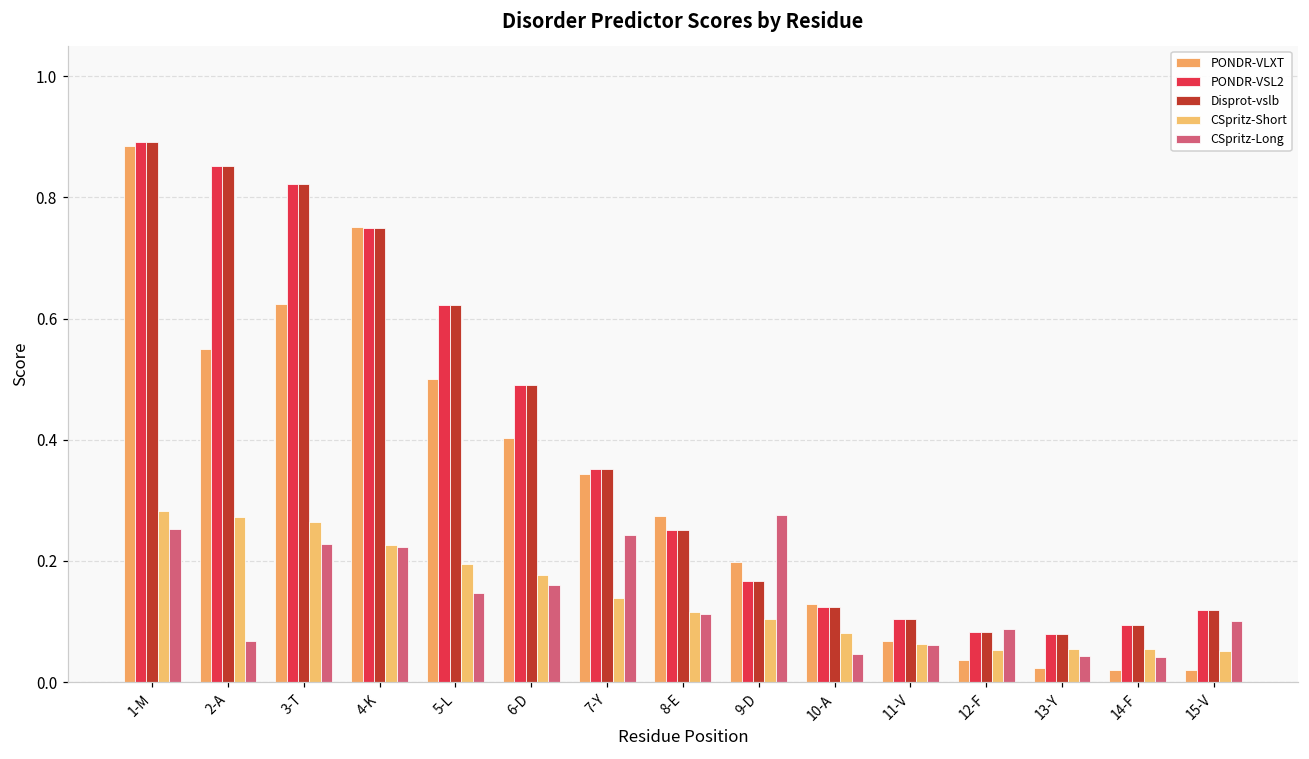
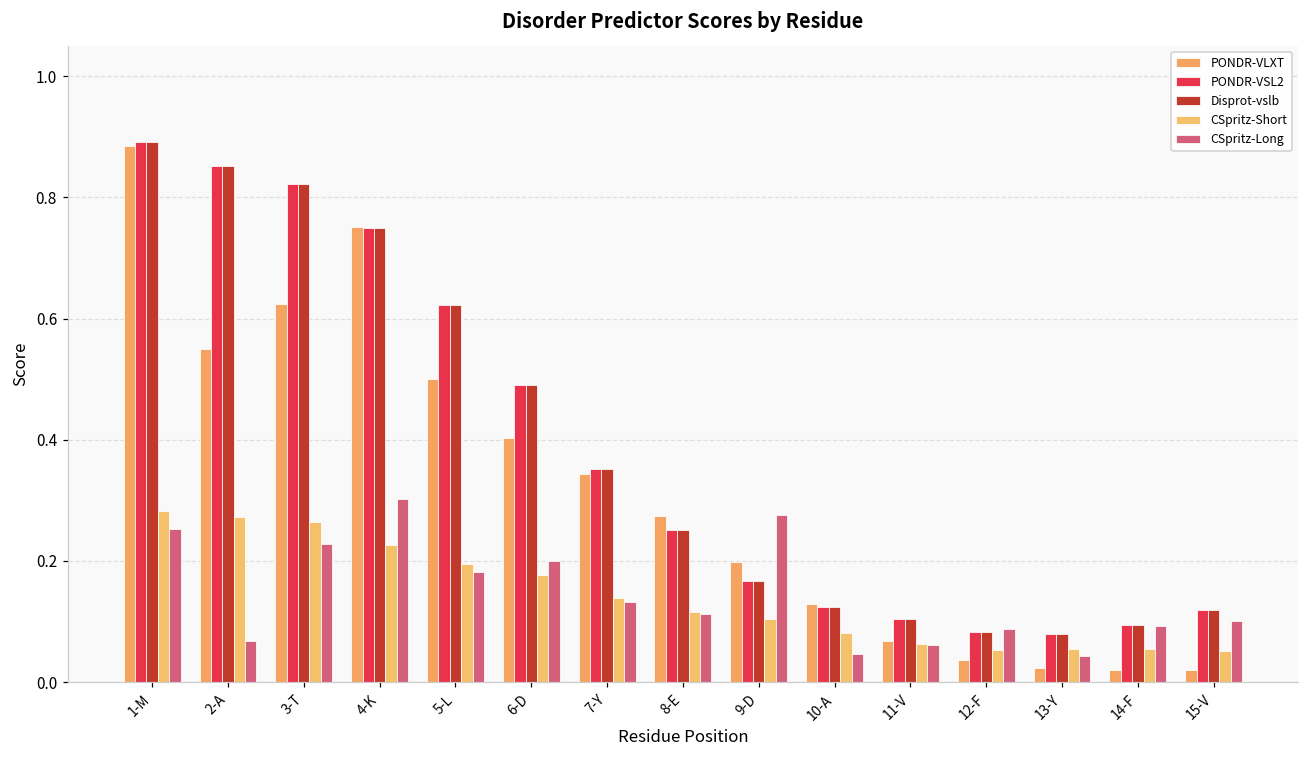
  {
    "CSpritz-Long": {
      "1-M": 0.25,
      "2-A": 0.07,
      "3-T": 0.23,
-     "4-K": 0.22,
-     "5-L": 0.15,
-     "6-D": 0.16,
-     "7-Y": 0.24,
+     "4-K": 0.30,
+     "5-L": 0.18,
+     "6-D": 0.20,
+     "7-Y": 0.13,
      "8-E": 0.11,
      "9-D": 0.28,
      "10-A": 0.05,
      "11-V": 0.06,
      "12-F": 0.09,
      "13-Y": 0.04,
-     "14-F": 0.04,
+     "14-F": 0.09,
      "15-V": 0.10
    }
  }
